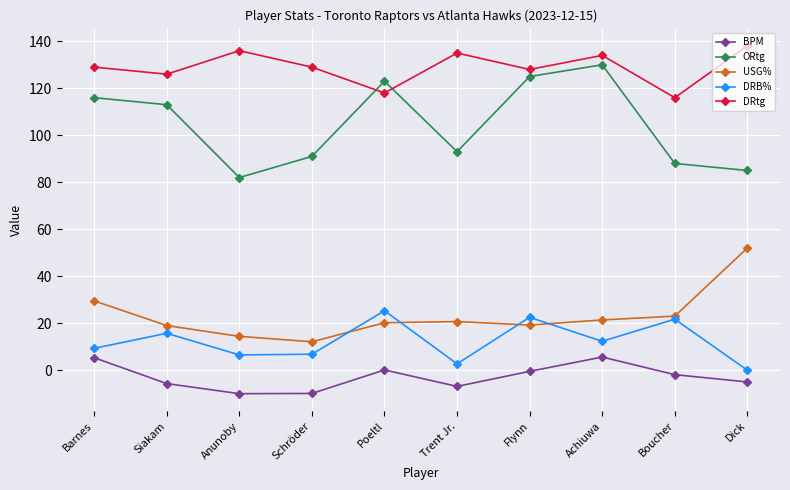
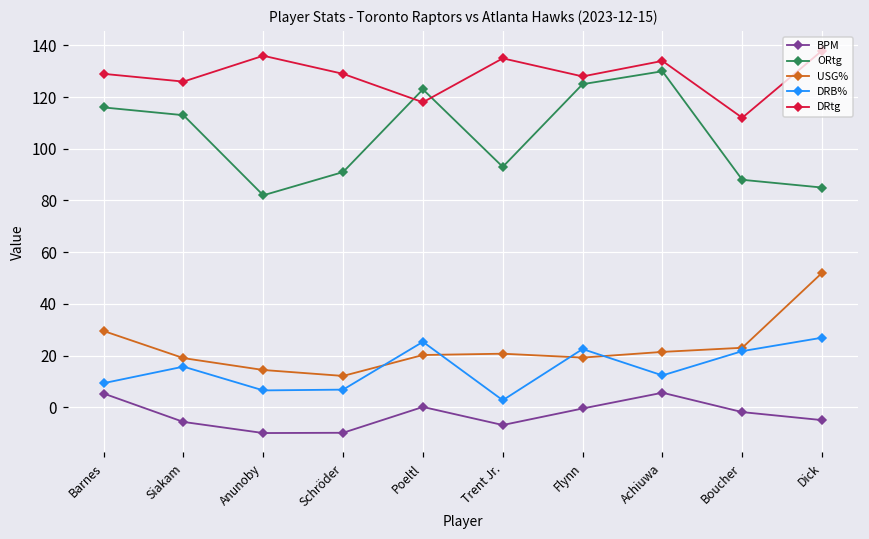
  {
    "BPM": {
      "Barnes": 5,
      "Siakam": -6,
      "Anunoby": -10,
      "Schröder": -10,
      "Poeltl": 0,
      "Trent Jr.": -7,
      "Flynn": -1,
      "Achiuwa": 6,
      "Boucher": -2,
      "Dick": -5
    },
    "ORtg": {
      "Barnes": 116,
      "Siakam": 113,
      "Anunoby": 82,
      "Schröder": 91,
      "Poeltl": 123,
      "Trent Jr.": 93,
      "Flynn": 125,
      "Achiuwa": 130,
      "Boucher": 88,
      "Dick": 85
    },
    "USG%": {
      "Barnes": 30,
      "Siakam": 19,
      "Anunoby": 14,
      "Schröder": 12,
      "Poeltl": 20,
      "Trent Jr.": 21,
      "Flynn": 19,
      "Achiuwa": 21,
      "Boucher": 23,
      "Dick": 52
    },
    "DRB%": {
      "Barnes": 9,
      "Siakam": 16,
      "Anunoby": 7,
      "Schröder": 7,
      "Poeltl": 25,
      "Trent Jr.": 3,
      "Flynn": 23,
      "Achiuwa": 12,
      "Boucher": 22,
-     "Dick": 0
+     "Dick": 27
    },
    "DRtg": {
      "Barnes": 129,
      "Siakam": 126,
      "Anunoby": 136,
      "Schröder": 129,
      "Poeltl": 118,
      "Trent Jr.": 135,
      "Flynn": 128,
      "Achiuwa": 134,
-     "Boucher": 116
+     "Boucher": 112
    }
  }
